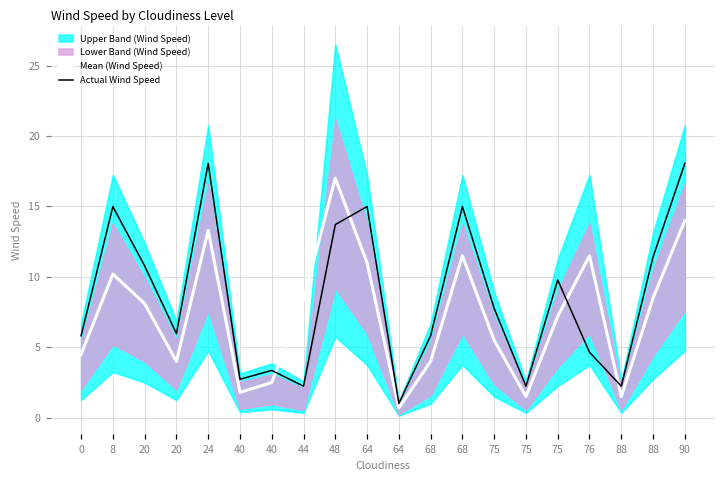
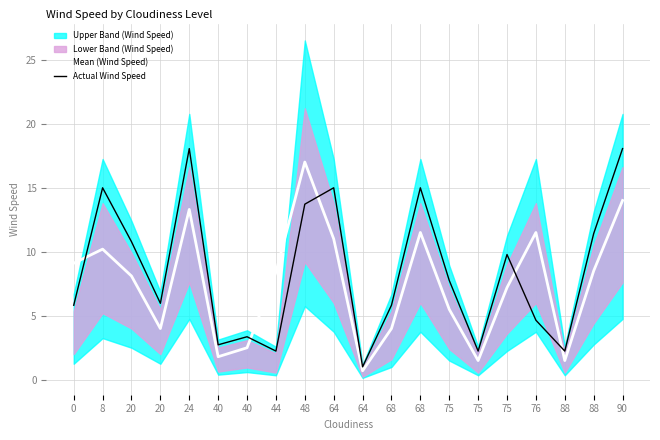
  {
    "Mean (Wind Speed)": {
-     "0": 4.5,
+     "0": 9.1,
      "8": 10.2,
      "24": 13.3,
      "44": 8.4,
      "48": 17.0,
      "76": 11.5,
      "90": 14.0
    },
    "Actual Wind Speed": {
      "0": 5.8,
      "8": 15.0,
      "24": 18.1,
      "48": 13.7,
      "76": 4.7,
      "90": 18.1
    }
  }
